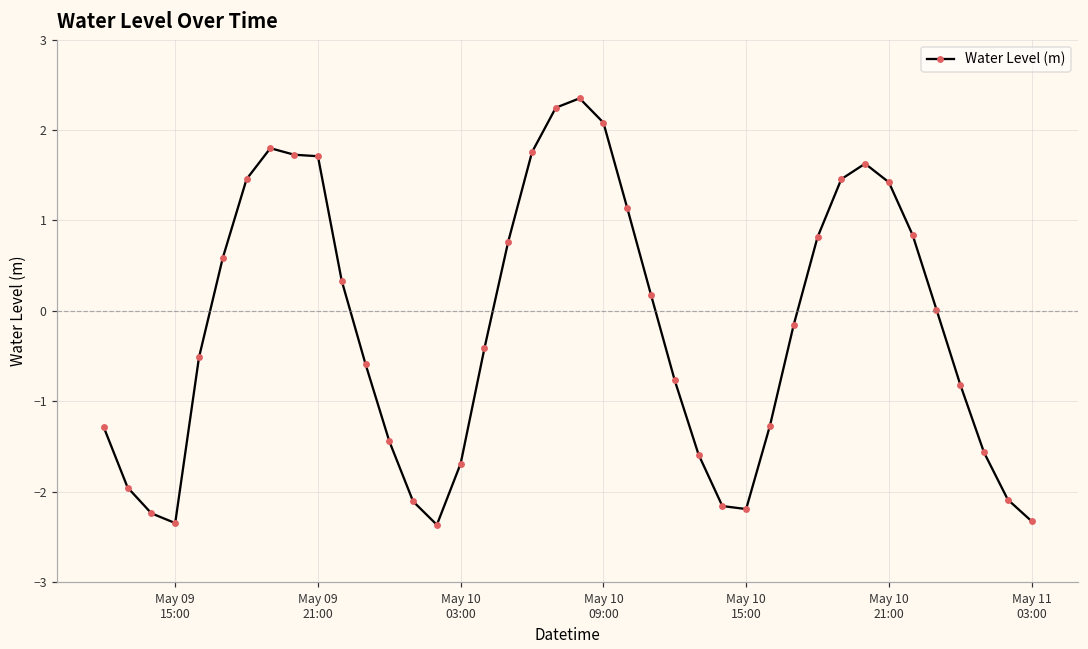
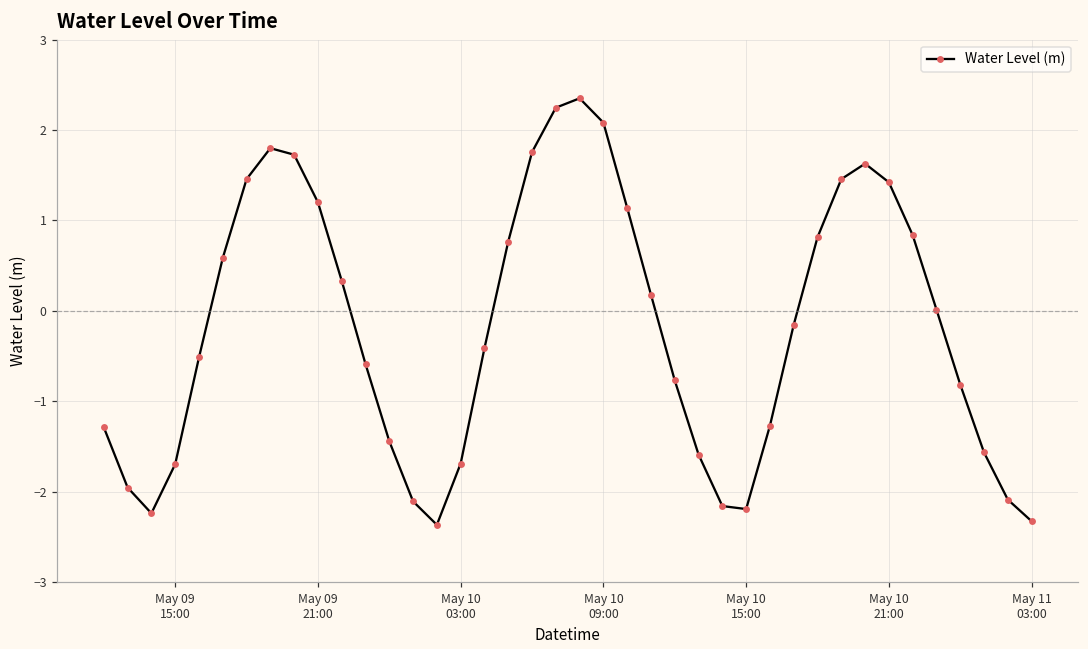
  {
-   "May 09 15:00": -2.3,
-   "May 09 21:00": 1.7,
+   "May 09 15:00": -1.7,
+   "May 09 21:00": 1.2,
    "May 10 03:00": -1.7,
    "May 10 09:00": 2.1,
    "May 10 15:00": -2.2,
    "May 10 21:00": 1.4,
    "May 11 03:00": -2.3
  }
